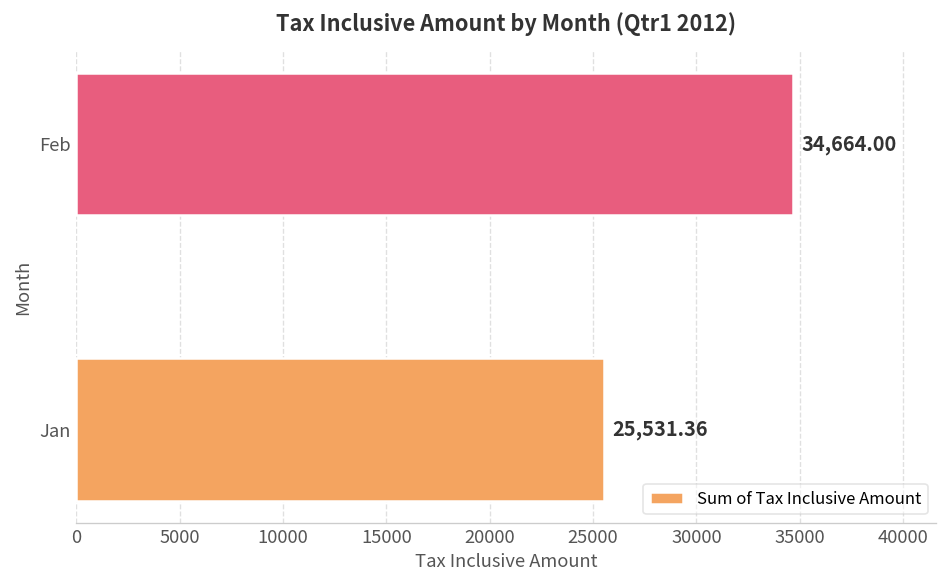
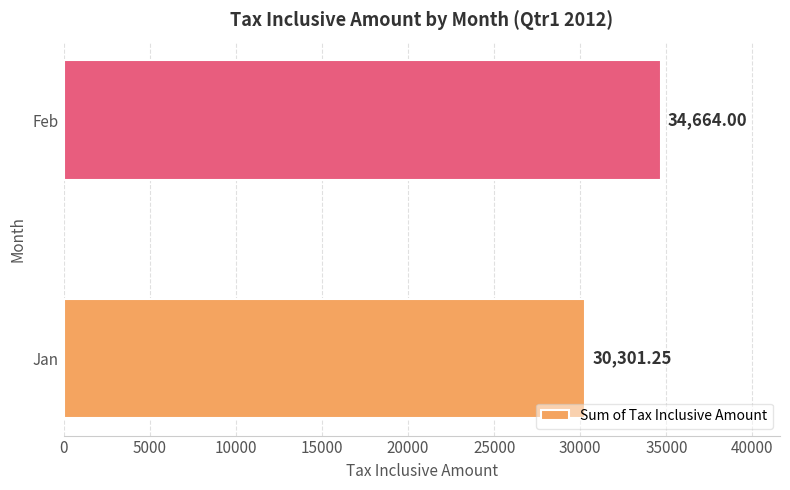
  {
    "Feb": "34,664.00",
-   "Jan": "25,531.36"
+   "Jan": "30,301.25"
  }
